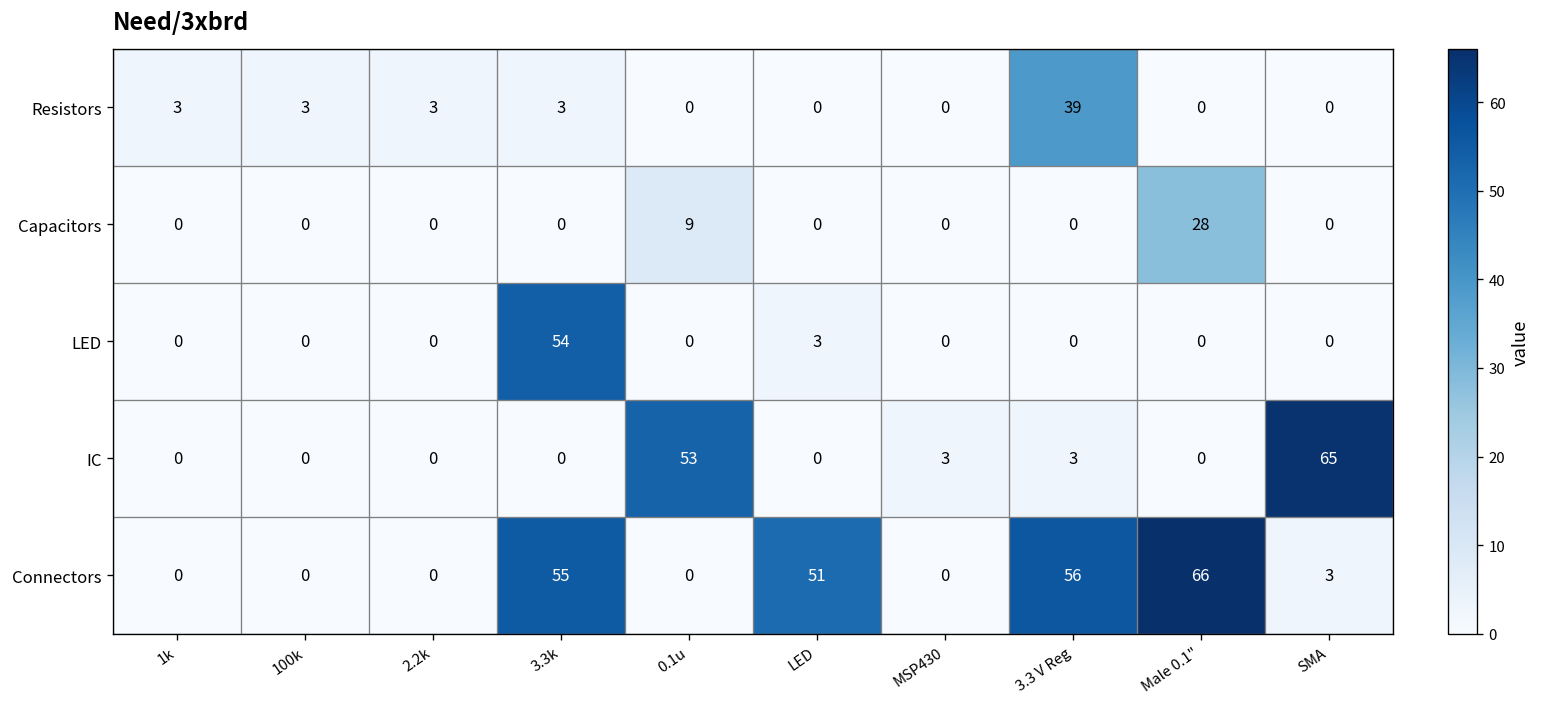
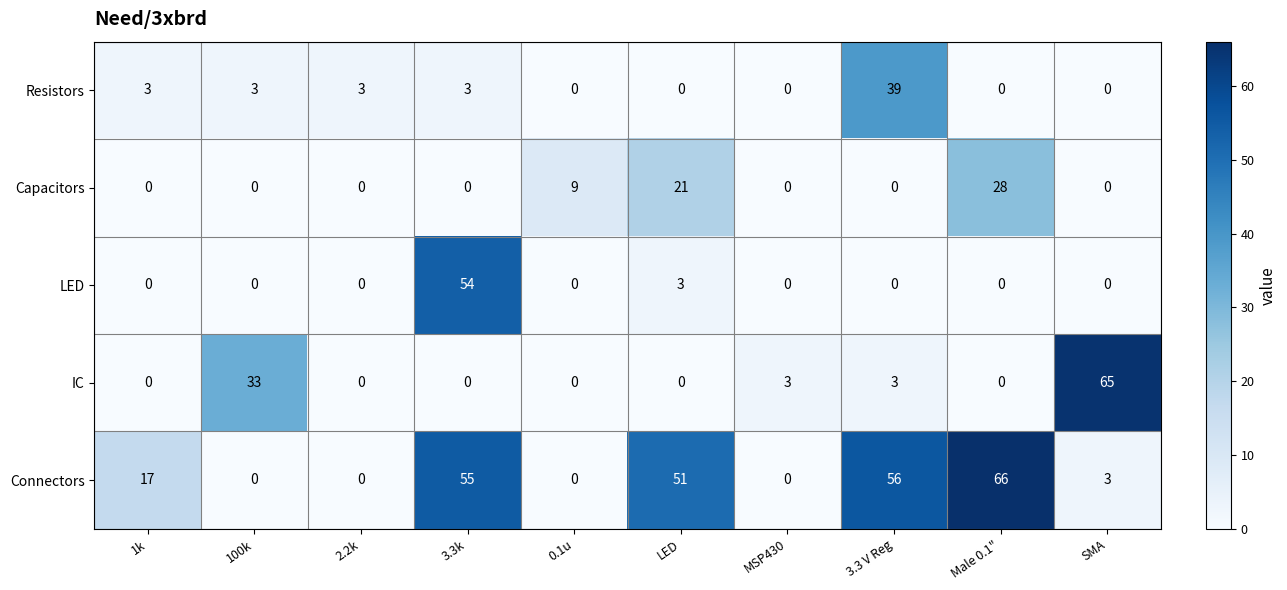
  {
    "Resistors": {
      "1k": 3,
      "100k": 3,
      "2.2k": 3,
      "3.3k": 3,
      "0.1u": 0,
      "LED": 0,
      "MSP430": 0,
      "3.3 V Reg": 39,
      "Male 0.1\"": 0,
      "SMA": 0
    },
    "Capacitors": {
      "1k": 0,
      "100k": 0,
      "2.2k": 0,
      "3.3k": 0,
      "0.1u": 9,
-     "LED": 0,
+     "LED": 21,
      "MSP430": 0,
      "3.3 V Reg": 0,
      "Male 0.1\"": 28,
      "SMA": 0
    },
    "LED": {
      "1k": 0,
      "100k": 0,
      "2.2k": 0,
      "3.3k": 54,
      "0.1u": 0,
      "LED": 3,
      "MSP430": 0,
      "3.3 V Reg": 0,
      "Male 0.1\"": 0,
      "SMA": 0
    },
    "IC": {
      "1k": 0,
-     "100k": 0,
+     "100k": 33,
      "2.2k": 0,
      "3.3k": 0,
-     "0.1u": 53,
+     "0.1u": 0,
      "LED": 0,
      "MSP430": 3,
      "3.3 V Reg": 3,
      "Male 0.1\"": 0,
      "SMA": 65
    },
    "Connectors": {
-     "1k": 0,
+     "1k": 17,
      "100k": 0,
      "2.2k": 0,
      "3.3k": 55,
      "0.1u": 0,
      "LED": 51,
      "MSP430": 0,
      "3.3 V Reg": 56,
      "Male 0.1\"": 66,
      "SMA": 3
    }
  }
